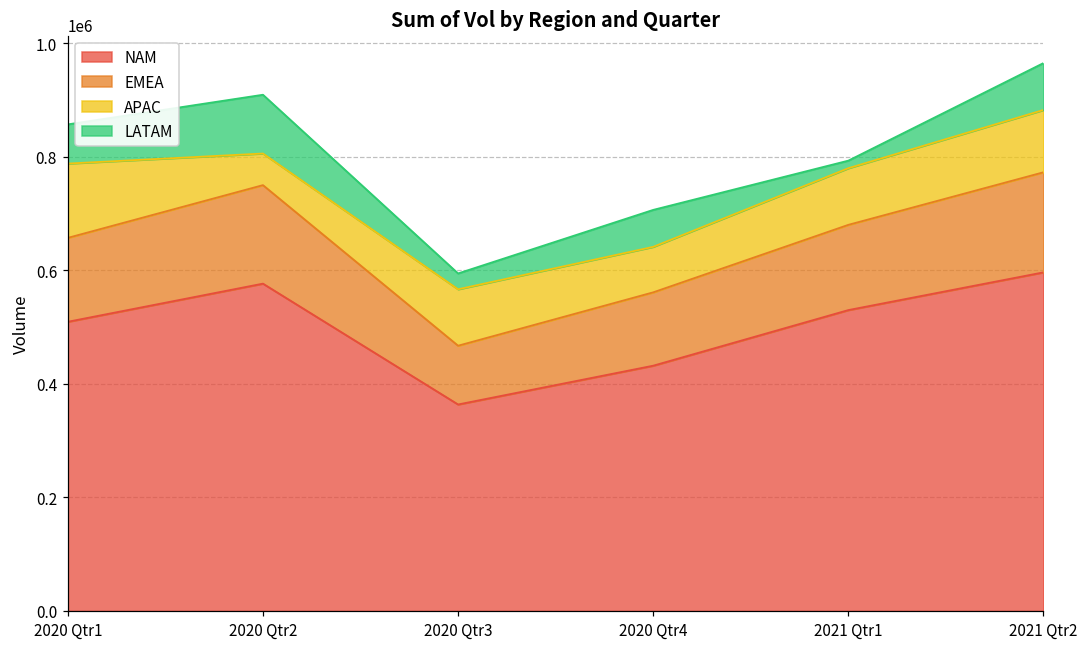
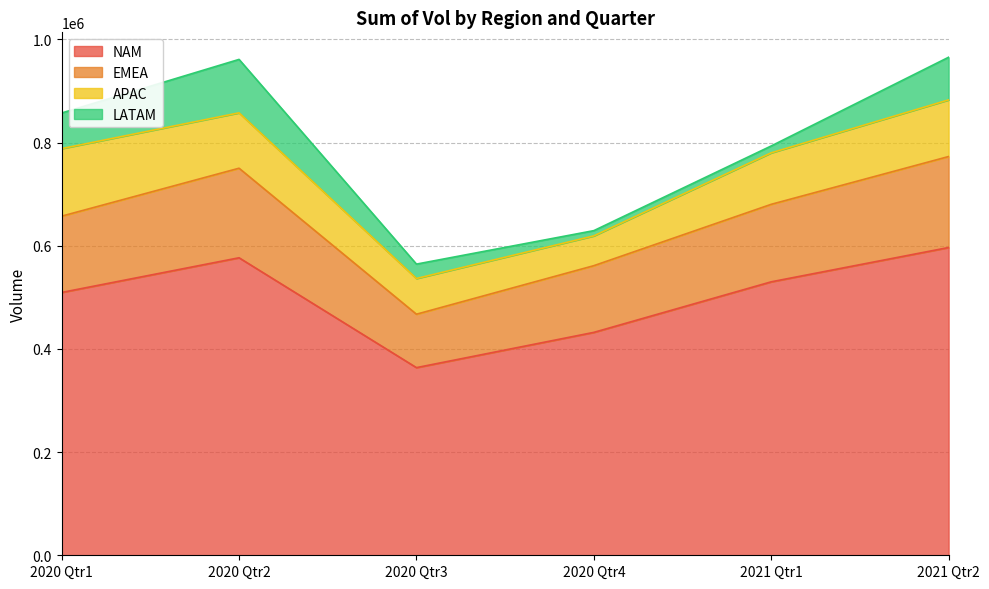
  {
    "APAC": {
      "2020 Qtr1": 130000,
-     "2020 Qtr2": 60000,
-     "2020 Qtr3": 100000,
-     "2020 Qtr4": 80000,
+     "2020 Qtr2": 110000,
+     "2020 Qtr3": 70000,
+     "2020 Qtr4": 60000,
      "2021 Qtr1": 100000,
      "2021 Qtr2": 110000
    },
    "LATAM": {
      "2020 Qtr1": 70000,
      "2020 Qtr2": 100000,
      "2020 Qtr3": 30000,
-     "2020 Qtr4": 70000,
+     "2020 Qtr4": 10000,
      "2021 Qtr1": 10000,
      "2021 Qtr2": 80000
    }
  }
